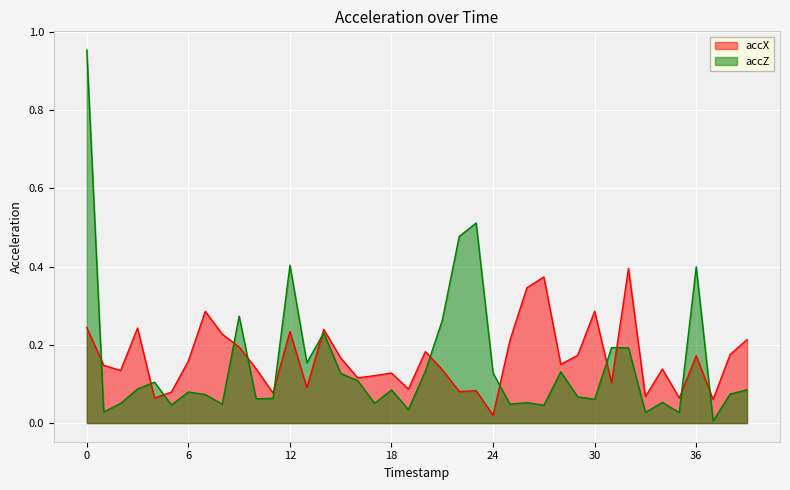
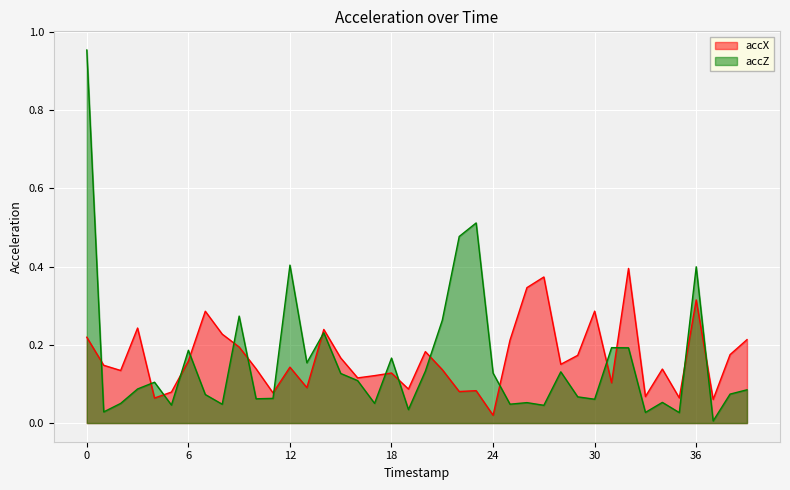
  {
    "accX": {
-     "0": 0.24,
+     "0": 0.22,
      "6": 0.16,
-     "12": 0.23,
+     "12": 0.14,
      "18": 0.13,
      "24": 0.02,
      "30": 0.29,
-     "36": 0.17
+     "36": 0.31
    },
    "accZ": {
      "0": 0.95,
-     "6": 0.08,
+     "6": 0.19,
      "12": 0.40,
-     "18": 0.08,
+     "18": 0.17,
      "24": 0.13,
      "30": 0.06,
      "36": 0.40
    }
  }
